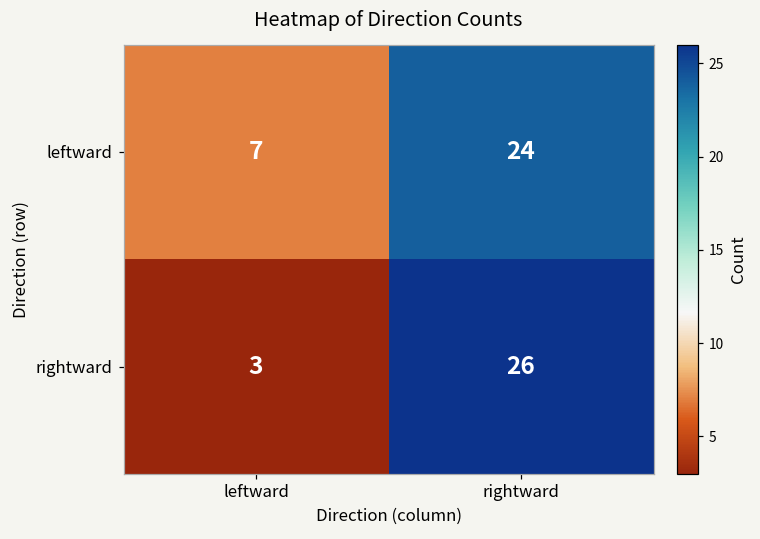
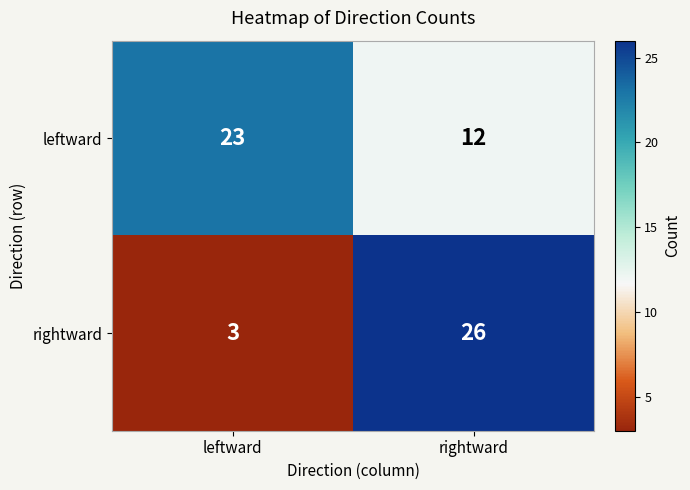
  {
    "leftward": {
-     "leftward": 7,
-     "rightward": 24
+     "leftward": 23,
+     "rightward": 12
    },
    "rightward": {
      "leftward": 3,
      "rightward": 26
    }
  }
